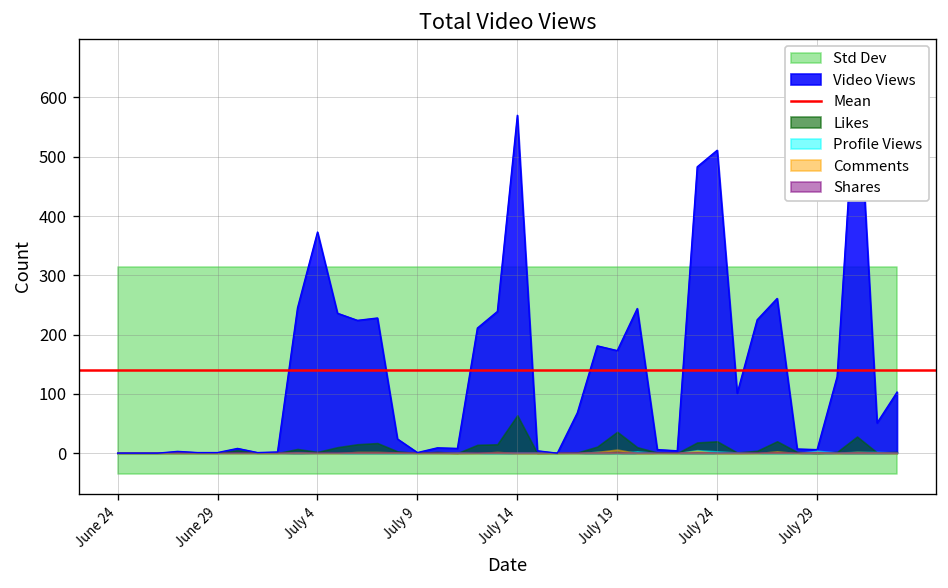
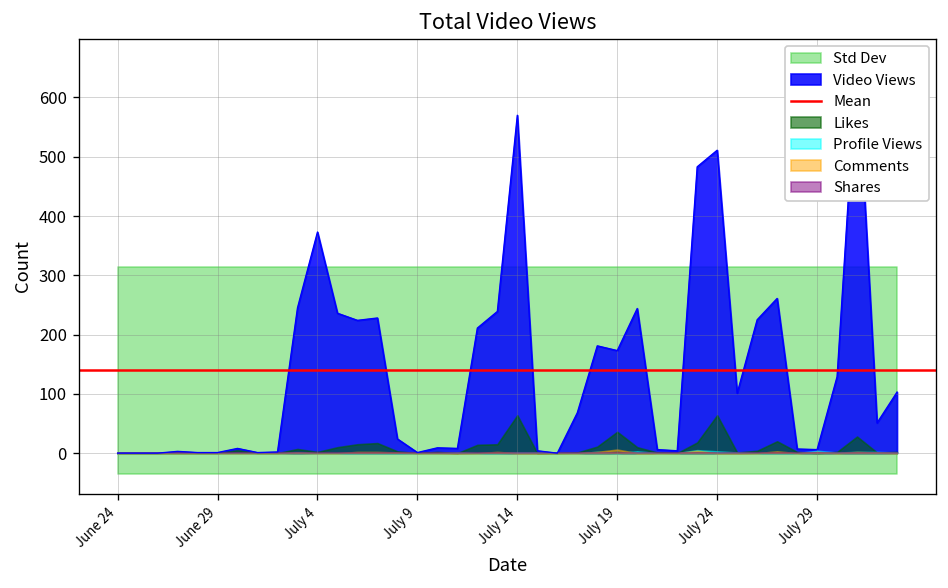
  {
    "Std Dev": {
      "June 24": 310,
      "June 29": 310,
      "July 4": 310,
      "July 9": 310,
      "July 14": 310,
      "July 19": 310,
      "July 24": 310,
      "July 29": 310
    },
    "Video Views": {
      "July 4": 370,
      "July 14": 570,
      "July 19": 170,
      "July 24": 510
    },
    "Likes": {
      "July 14": 60,
      "July 19": 40,
-     "July 24": 20
+     "July 24": 60
    },
    "Comments": {
      "July 19": 10
    }
  }
